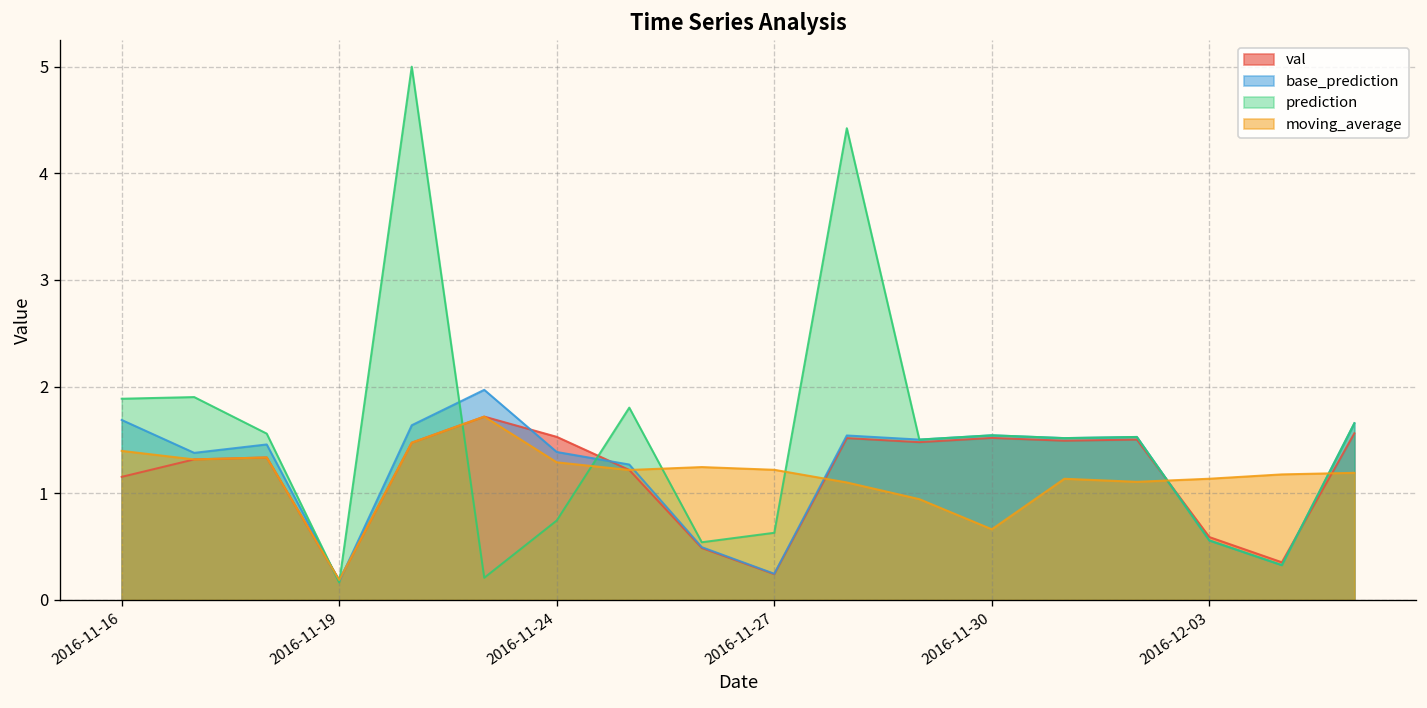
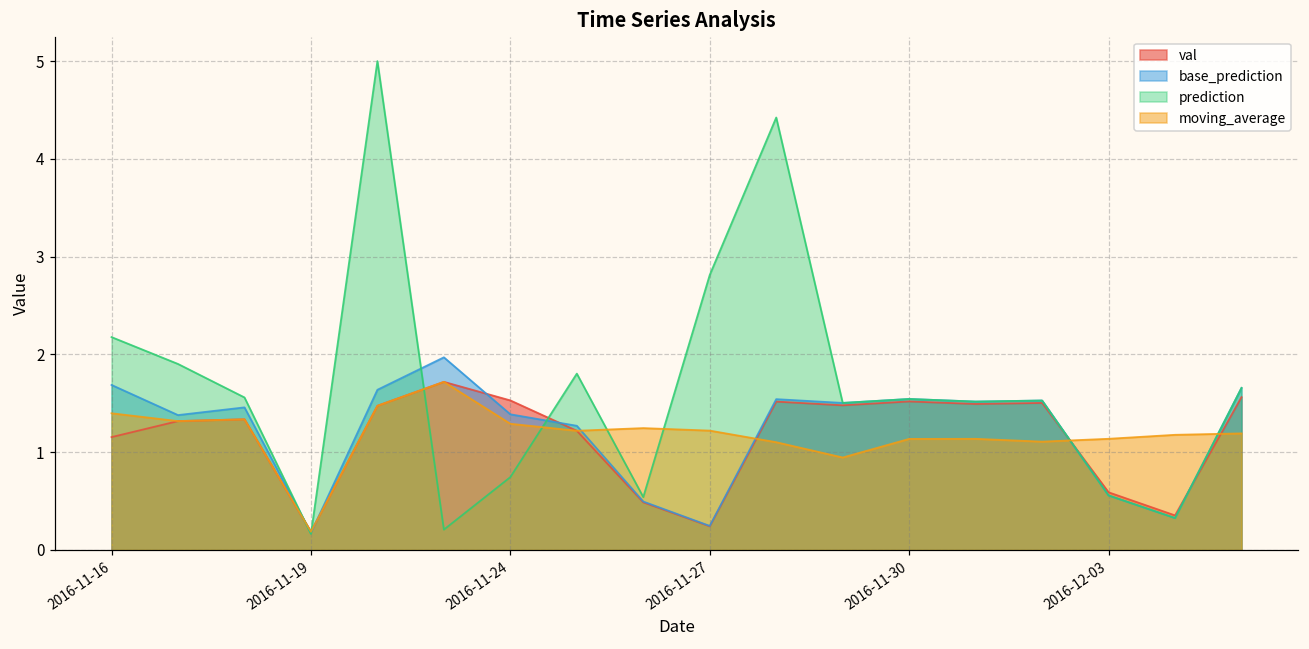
  {
    "val": {
      "2016-11-16": 1.2,
      "2016-11-24": 1.5,
      "2016-12-03": 0.6
    },
    "base_prediction": {
      "2016-11-16": 1.7,
      "2016-11-24": 1.4
    },
    "prediction": {
-     "2016-11-16": 1.9,
+     "2016-11-16": 2.2,
      "2016-11-24": 0.7,
-     "2016-11-27": 0.6
+     "2016-11-27": 2.8
    },
    "moving_average": {
      "2016-11-16": 1.4,
      "2016-11-24": 1.3,
      "2016-11-27": 1.2,
-     "2016-11-30": 0.7,
+     "2016-11-30": 1.1,
      "2016-12-03": 1.1
    }
  }
